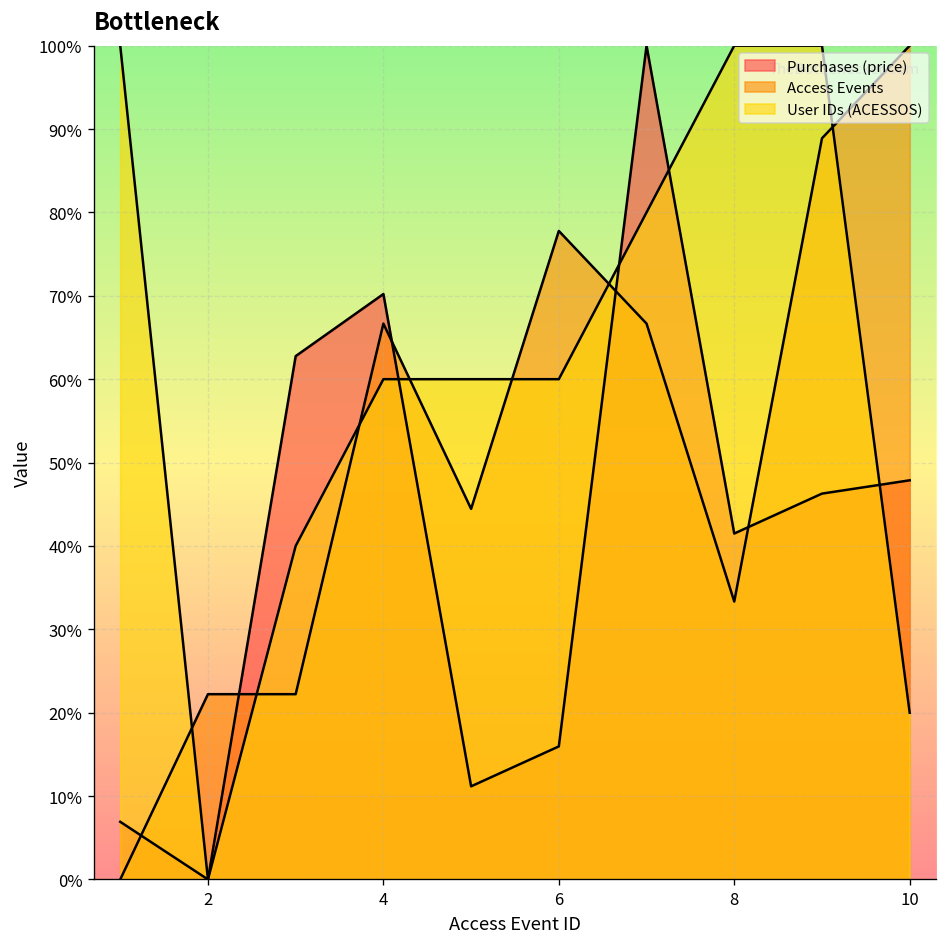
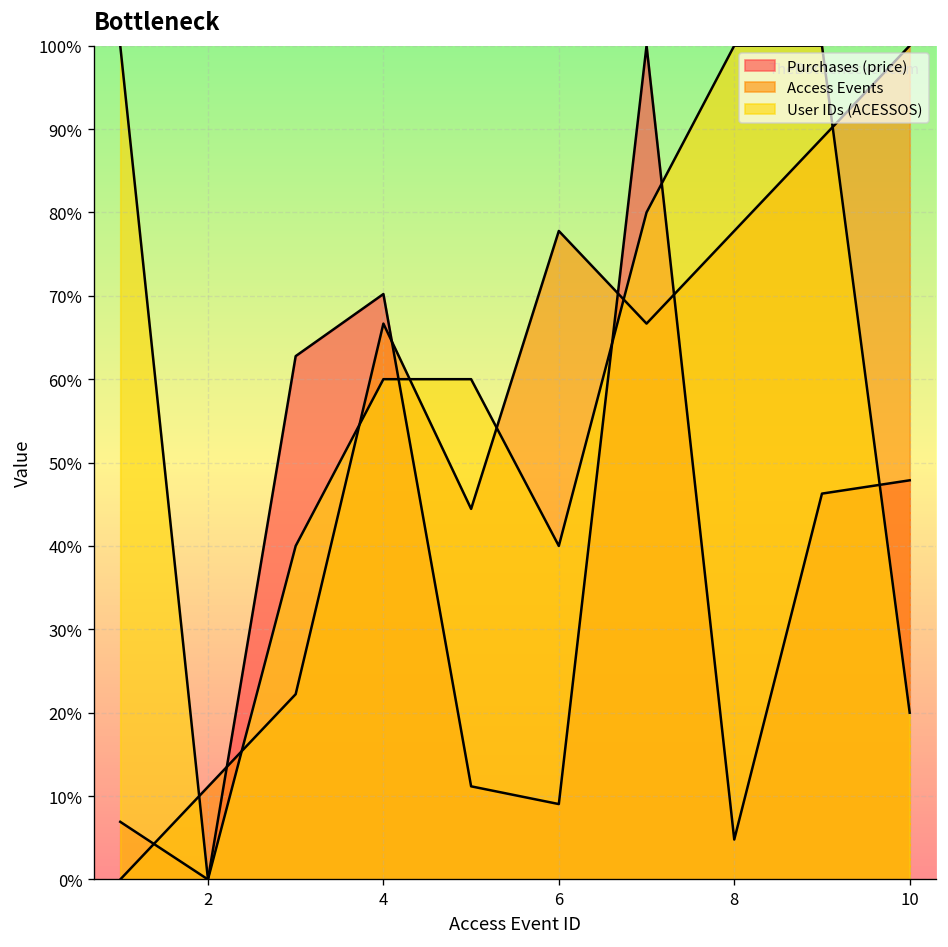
  {
    "Purchases (price)": {
      "4": "70%",
-     "6": "16%",
-     "8": "41%",
+     "6": "9%",
+     "8": "5%",
      "10": "48%"
    },
    "Access Events": {
-     "2": "22%",
+     "2": "11%",
      "4": "67%",
      "6": "78%",
-     "8": "33%",
+     "8": "78%",
      "10": "100%"
    },
    "User IDs (ACESSOS)": {
      "4": "60%",
-     "6": "60%",
+     "6": "40%",
      "8": "100%",
      "10": "20%"
    }
  }
